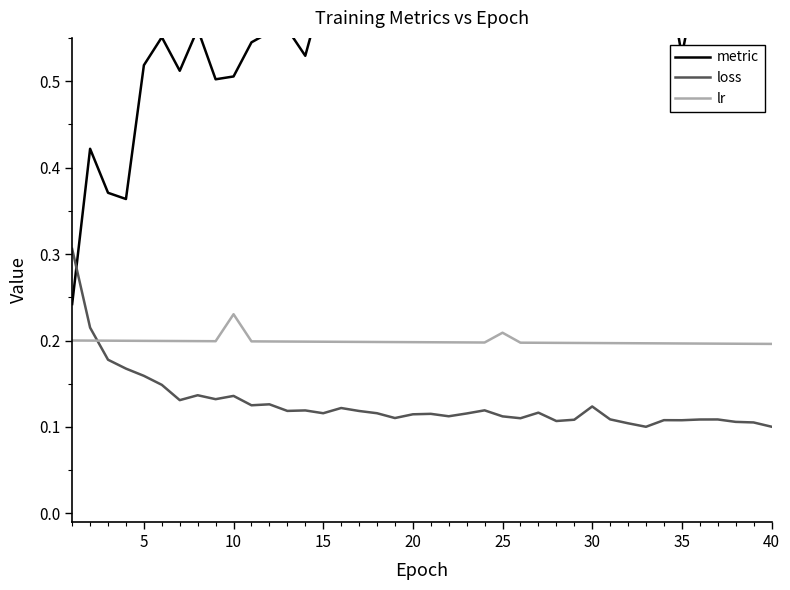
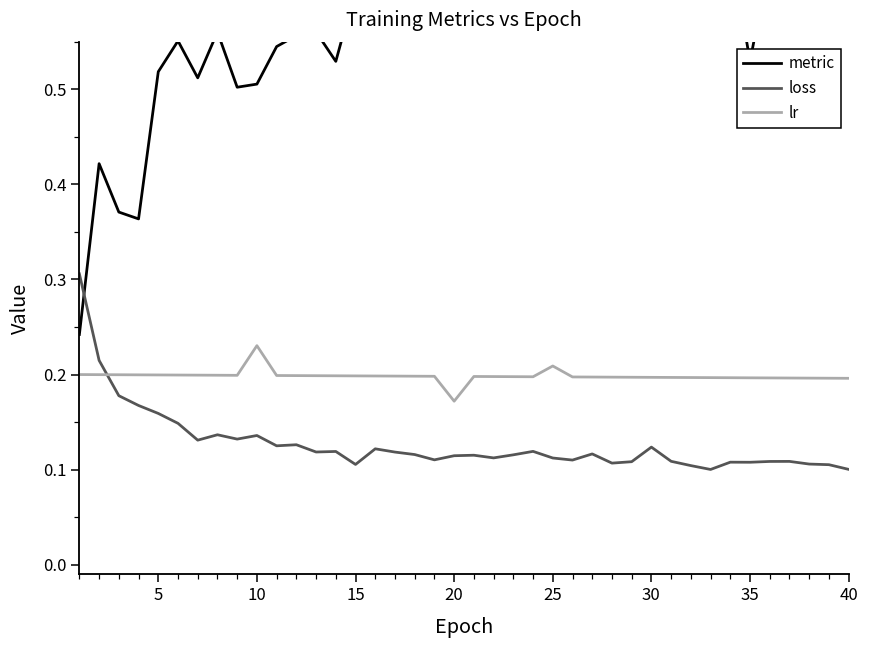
  {
    "metric": {
      "5": 0.52,
      "10": 0.51
    },
    "loss": {
      "5": 0.16,
      "10": 0.14,
-     "15": 0.12,
+     "15": 0.11,
      "20": 0.11,
      "25": 0.11,
      "30": 0.12,
      "35": 0.11,
      "40": 0.10
    },
    "lr": {
      "5": 0.20,
      "10": 0.23,
      "15": 0.20,
-     "20": 0.20,
+     "20": 0.17,
      "25": 0.21,
      "30": 0.20,
      "35": 0.20,
      "40": 0.20
    }
  }
